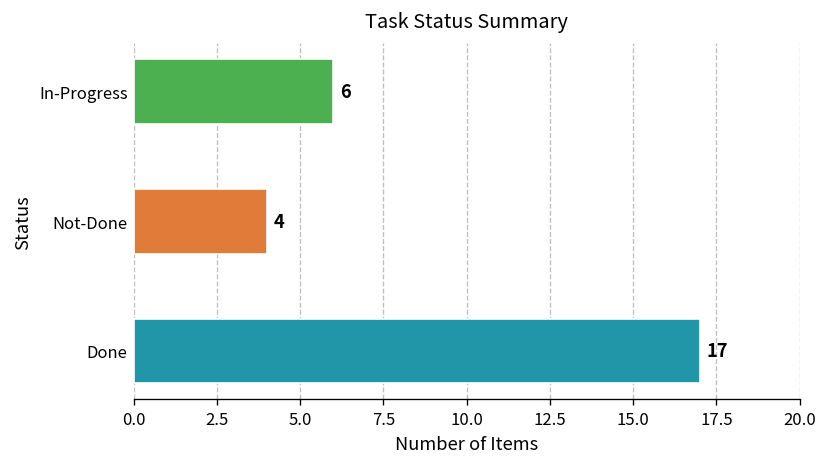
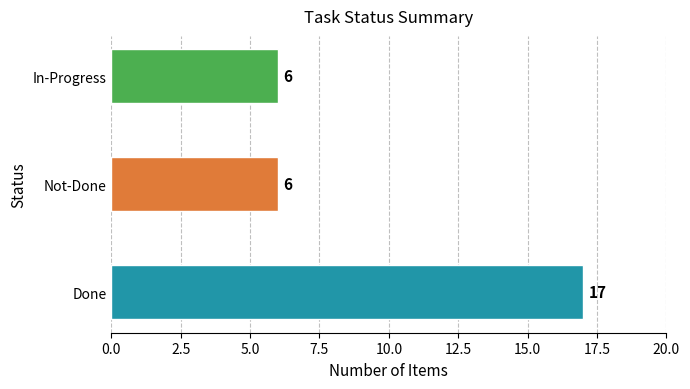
  {
    "In-Progress": 6,
-   "Not-Done": 4,
+   "Not-Done": 6,
    "Done": 17
  }
